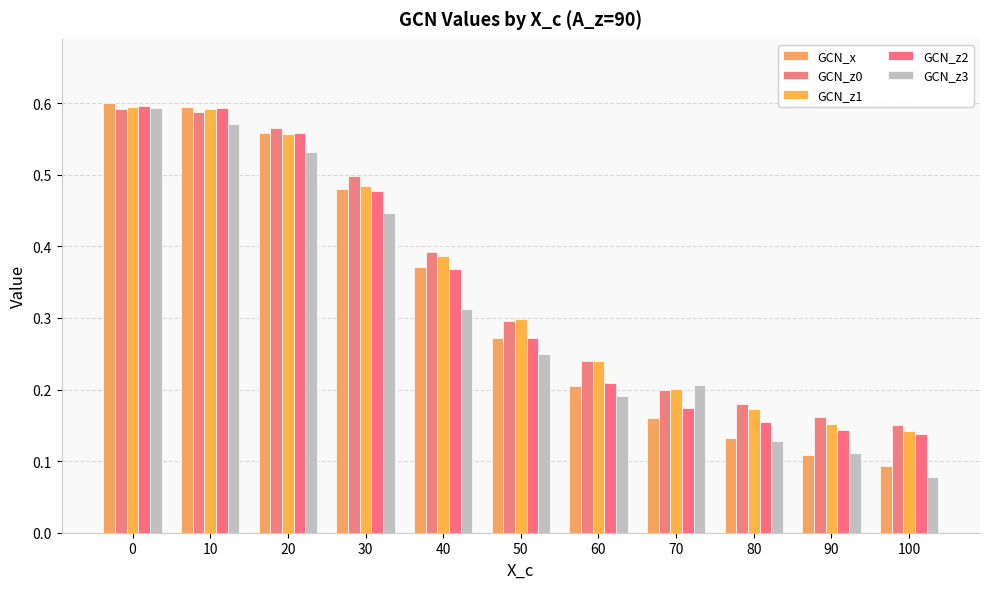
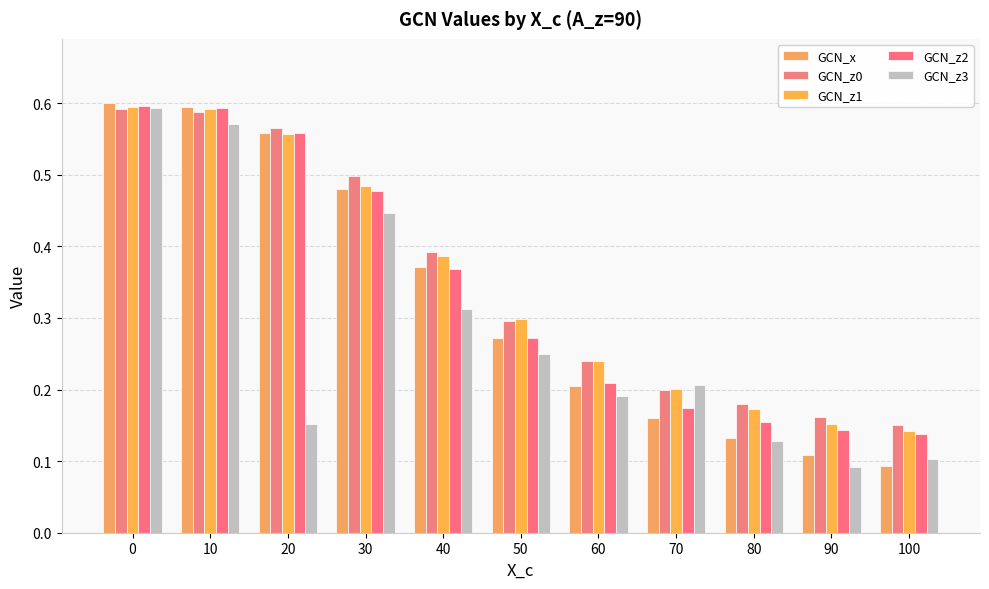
  {
    "GCN_z3": {
      "0": 0.59,
      "10": 0.57,
-     "20": 0.53,
+     "20": 0.15,
      "30": 0.45,
      "40": 0.31,
      "50": 0.25,
      "60": 0.19,
      "70": 0.21,
      "80": 0.13,
-     "90": 0.11,
-     "100": 0.08
+     "90": 0.09,
+     "100": 0.10
    }
  }
